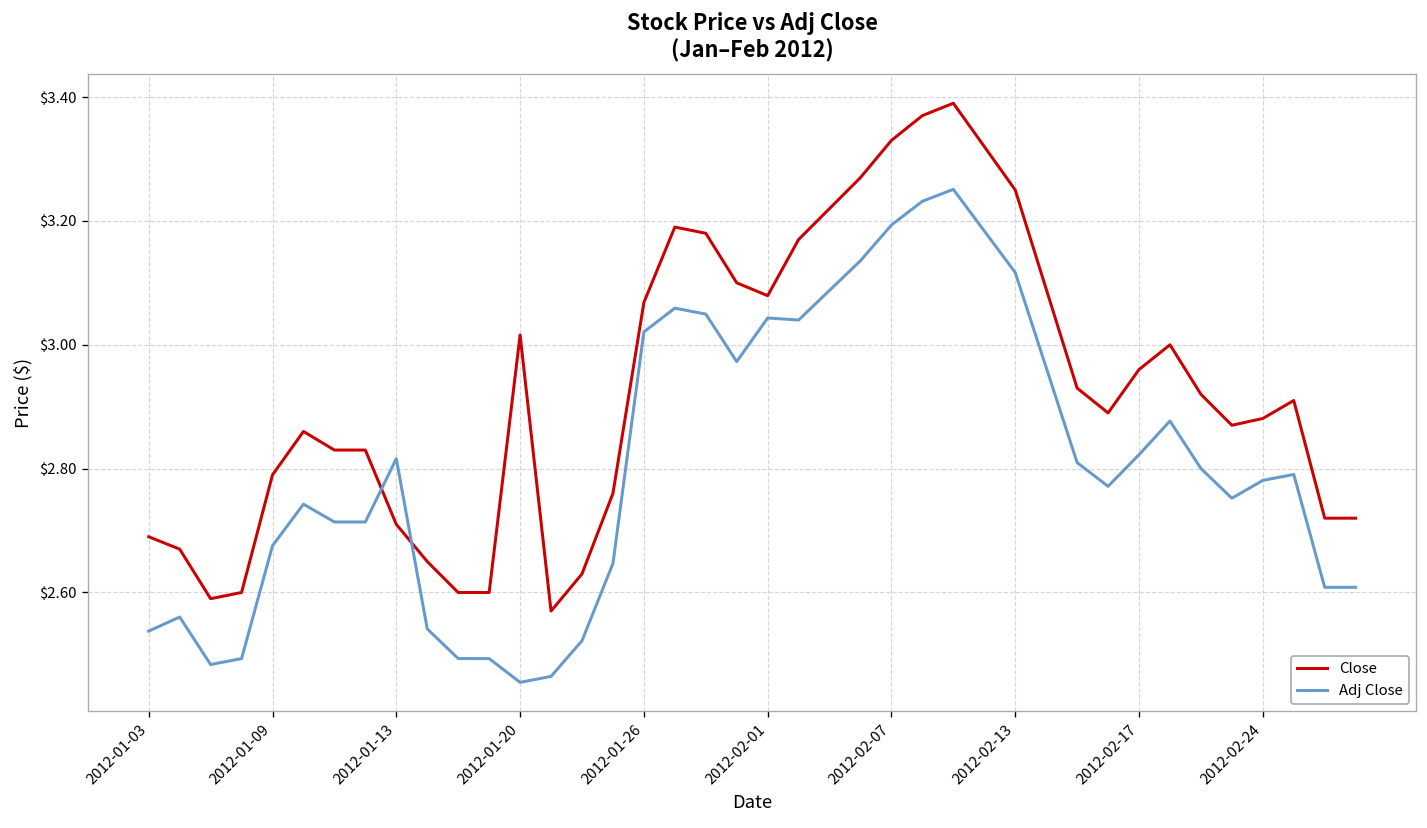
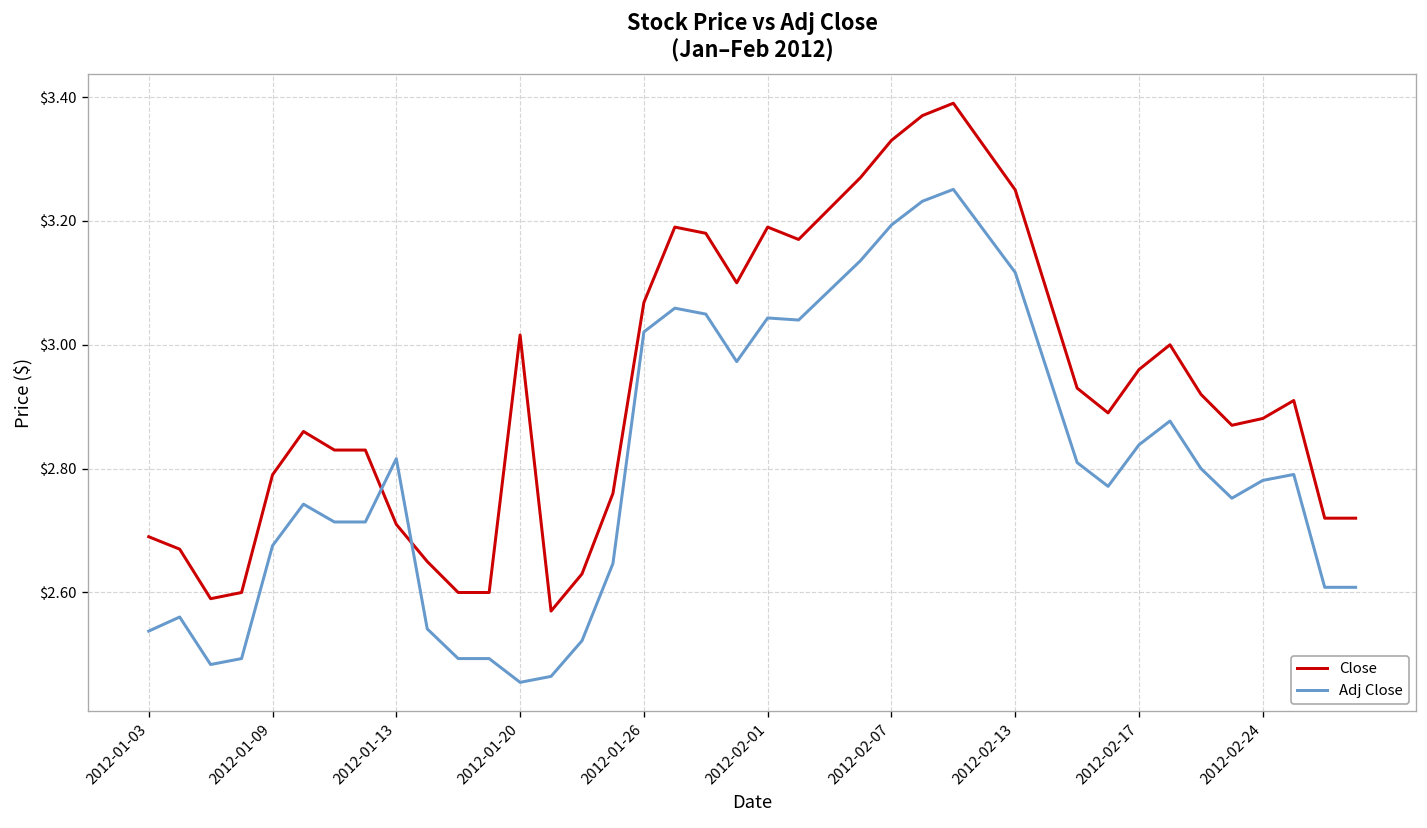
  {
    "Close": {
      "2012-01-03": "$2.69",
      "2012-01-09": "$2.79",
      "2012-01-13": "$2.71",
      "2012-01-20": "$3.02",
      "2012-01-26": "$3.07",
-     "2012-02-01": "$3.08",
+     "2012-02-01": "$3.19",
      "2012-02-07": "$3.33",
      "2012-02-13": "$3.25",
      "2012-02-17": "$2.96",
      "2012-02-24": "$2.88"
    },
    "Adj Close": {
      "2012-01-03": "$2.54",
      "2012-01-09": "$2.68",
      "2012-01-13": "$2.82",
      "2012-01-20": "$2.45",
      "2012-01-26": "$3.02",
      "2012-02-01": "$3.04",
      "2012-02-07": "$3.19",
      "2012-02-13": "$3.12",
-     "2012-02-17": "$2.82",
+     "2012-02-17": "$2.84",
      "2012-02-24": "$2.78"
    }
  }
